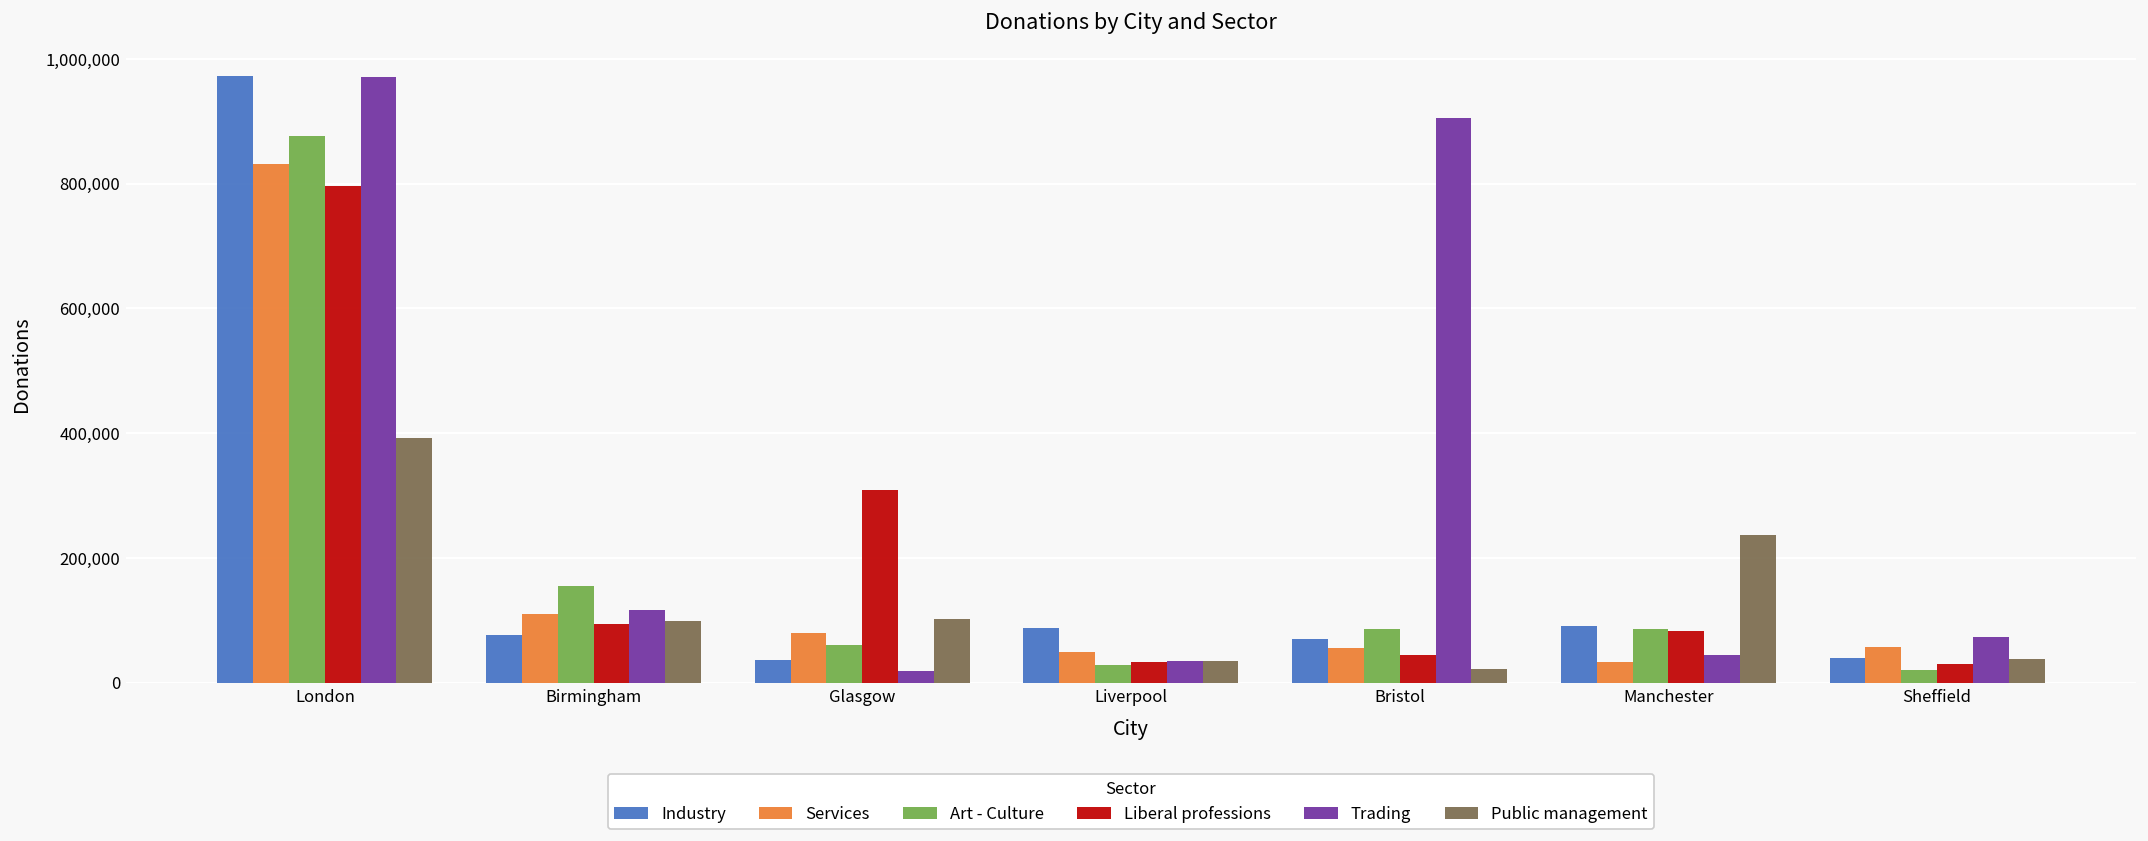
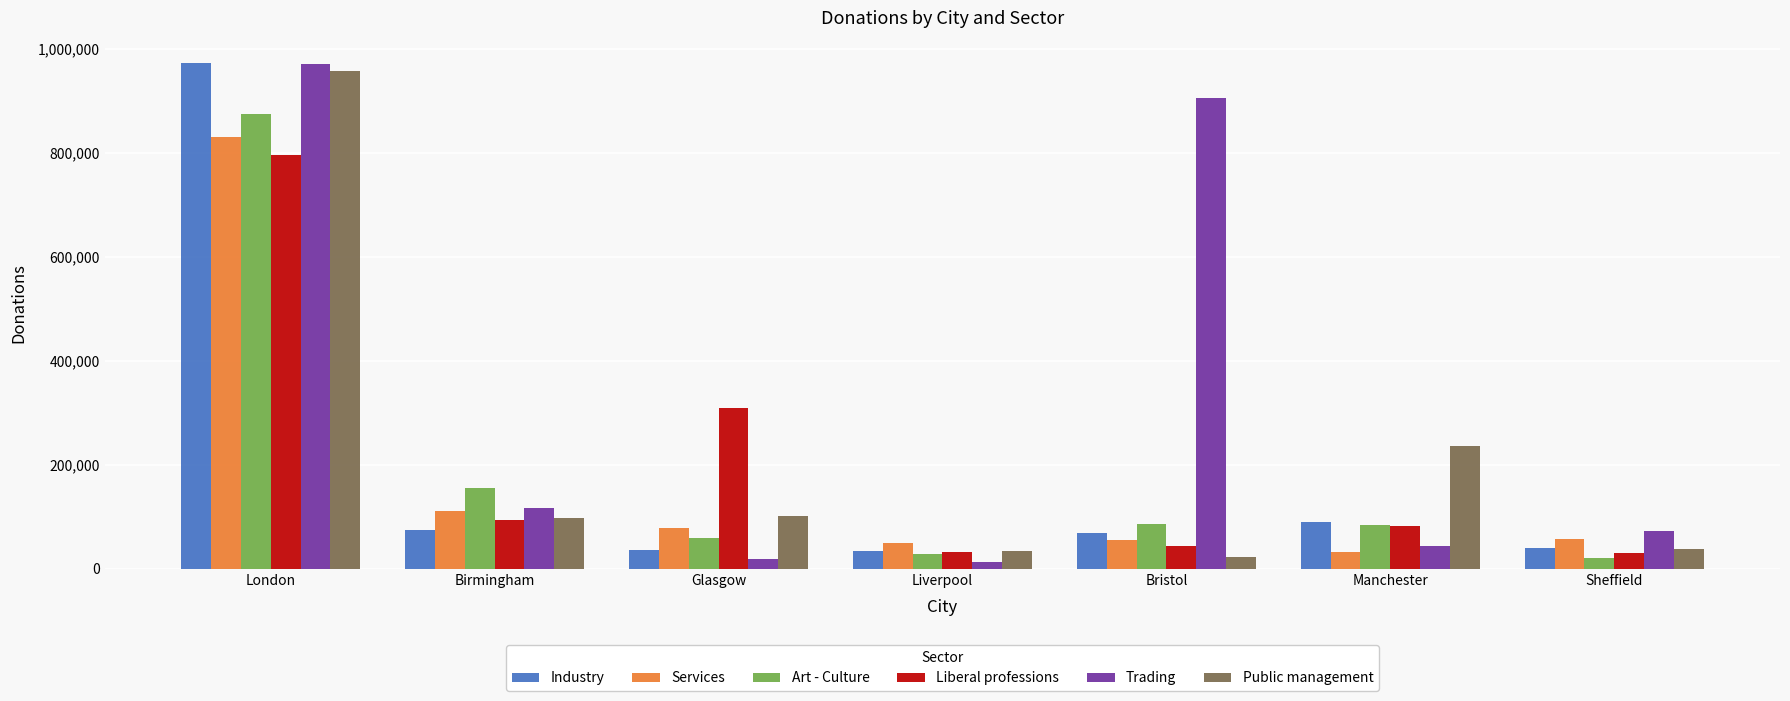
  {
    "Industry": {
      "London": "970,000",
      "Birmingham": "80,000",
      "Glasgow": "40,000",
-     "Liverpool": "90,000",
+     "Liverpool": "30,000",
      "Bristol": "70,000",
      "Manchester": "90,000",
      "Sheffield": "40,000"
    },
    "Services": {
      "London": "830,000",
      "Birmingham": "110,000",
      "Glasgow": "80,000",
      "Liverpool": "50,000",
      "Bristol": "60,000",
      "Manchester": "30,000",
      "Sheffield": "60,000"
    },
    "Art - Culture": {
      "London": "880,000",
      "Birmingham": "160,000",
      "Glasgow": "60,000",
      "Liverpool": "30,000",
      "Bristol": "90,000",
      "Manchester": "90,000",
      "Sheffield": "20,000"
    },
    "Liberal professions": {
      "London": "800,000",
      "Birmingham": "90,000",
      "Glasgow": "310,000",
      "Liverpool": "30,000",
      "Bristol": "40,000",
      "Manchester": "80,000",
      "Sheffield": "30,000"
    },
    "Trading": {
      "London": "970,000",
      "Birmingham": "120,000",
      "Glasgow": "20,000",
-     "Liverpool": "30,000",
+     "Liverpool": "10,000",
      "Bristol": "910,000",
      "Manchester": "40,000",
      "Sheffield": "70,000"
    },
    "Public management": {
-     "London": "390,000",
+     "London": "960,000",
      "Birmingham": "100,000",
      "Glasgow": "100,000",
      "Liverpool": "40,000",
      "Bristol": "20,000",
      "Manchester": "240,000",
      "Sheffield": "40,000"
    }
  }
